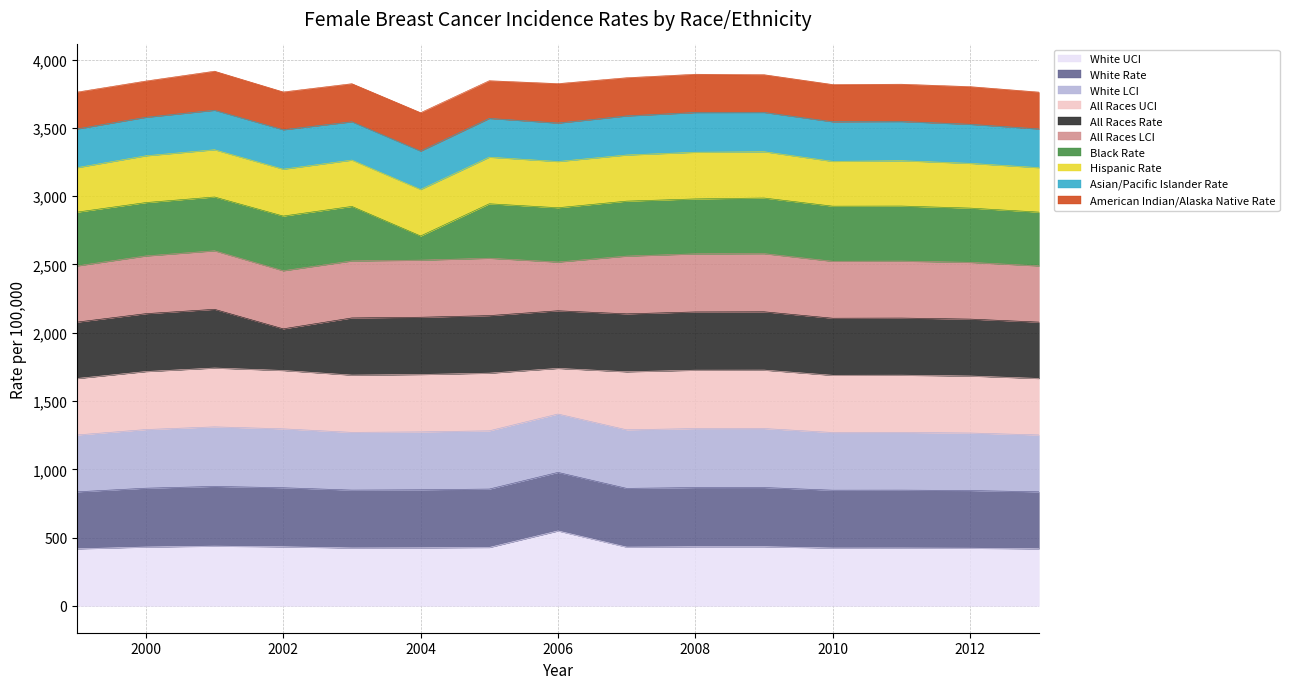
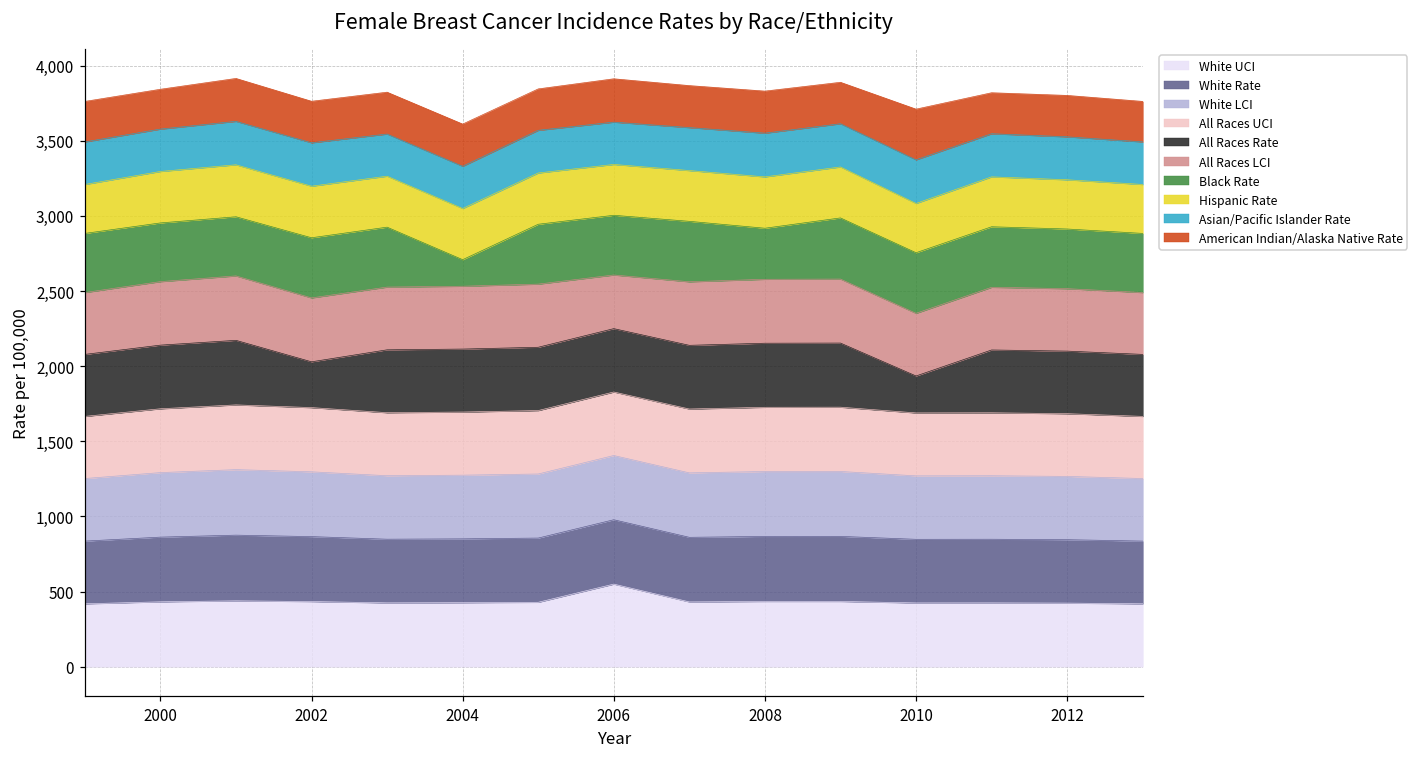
  {
    "White UCI": {
      "2000": 430,
      "2002": 430,
      "2004": 430,
      "2006": 550,
      "2008": 430,
      "2010": 420,
      "2012": 420
    },
    "White Rate": {
      "2000": 430,
      "2002": 430,
      "2004": 420,
      "2006": 430,
      "2008": 430,
      "2010": 420,
      "2012": 420
    },
    "White LCI": {
      "2000": 430,
      "2002": 430,
      "2004": 420,
      "2006": 430,
      "2008": 430,
      "2010": 420,
      "2012": 420
    },
    "All Races UCI": {
      "2000": 420,
      "2002": 430,
      "2004": 420,
-     "2006": 330,
+     "2006": 420,
      "2008": 430,
      "2010": 420,
      "2012": 420
    },
    "All Races Rate": {
      "2000": 420,
      "2002": 300,
      "2004": 420,
      "2006": 420,
      "2008": 430,
-     "2010": 420,
+     "2010": 250,
      "2012": 420
    },
    "All Races LCI": {
      "2000": 420,
      "2002": 430,
      "2004": 420,
      "2006": 360,
      "2008": 430,
      "2010": 420,
      "2012": 420
    },
    "Black Rate": {
      "2000": 390,
      "2002": 400,
      "2004": 180,
      "2006": 400,
-     "2008": 400,
+     "2008": 340,
      "2010": 400,
      "2012": 400
    },
    "Hispanic Rate": {
      "2000": 340,
      "2002": 340,
      "2004": 340,
      "2006": 340,
      "2008": 340,
      "2010": 330,
      "2012": 330
    },
    "Asian/Pacific Islander Rate": {
      "2000": 280,
      "2002": 290,
      "2004": 280,
      "2006": 280,
      "2008": 290,
      "2010": 290,
      "2012": 290
    },
    "American Indian/Alaska Native Rate": {
      "2000": 270,
      "2002": 280,
      "2004": 280,
      "2006": 290,
      "2008": 280,
-     "2010": 270,
+     "2010": 340,
      "2012": 280
    }
  }
